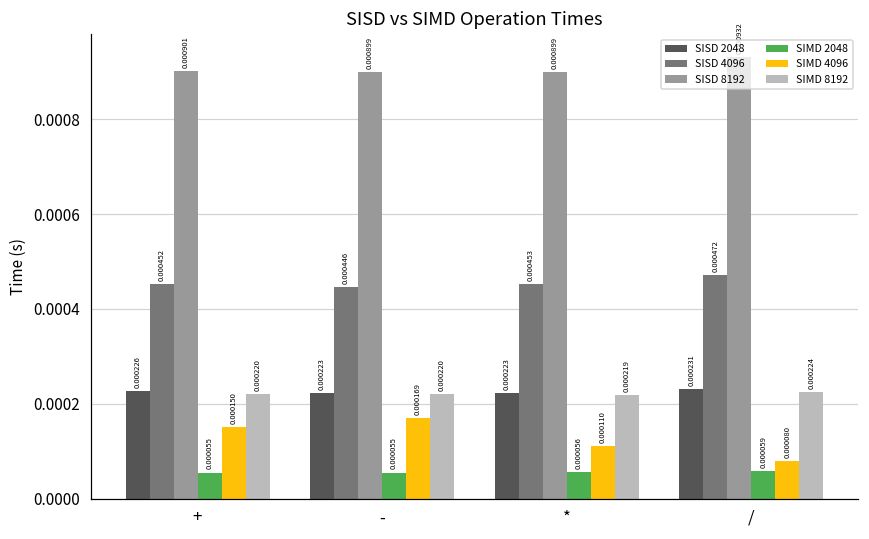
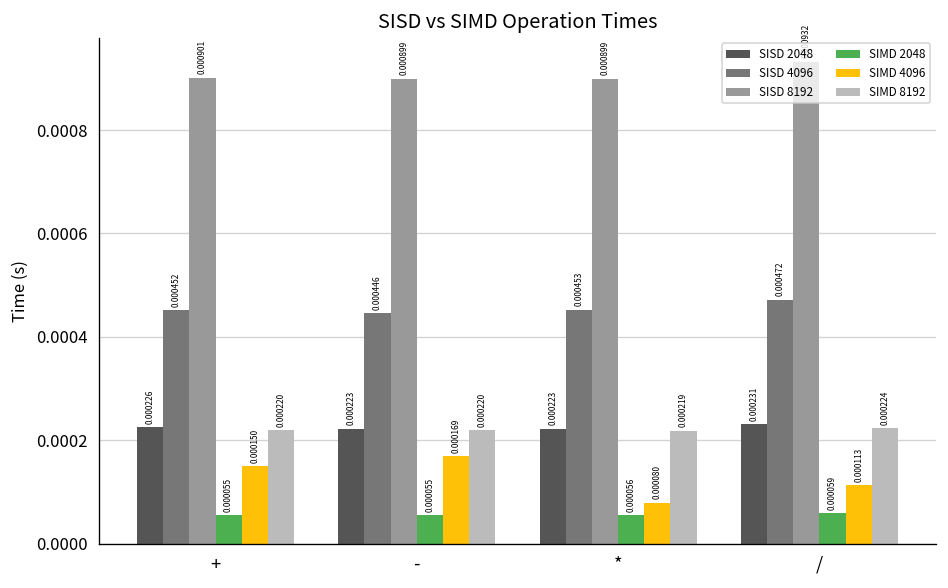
  {
    "SIMD 2048": {
      "+": 0.000055,
      "-": 0.000055,
      "*": 0.000056,
      "/": 0.000059
    },
    "SIMD 4096": {
      "+": 0.000150,
      "-": 0.000169,
-     "*": 0.000110,
-     "/": 0.000080
+     "*": 0.000080,
+     "/": 0.000113
    }
  }
